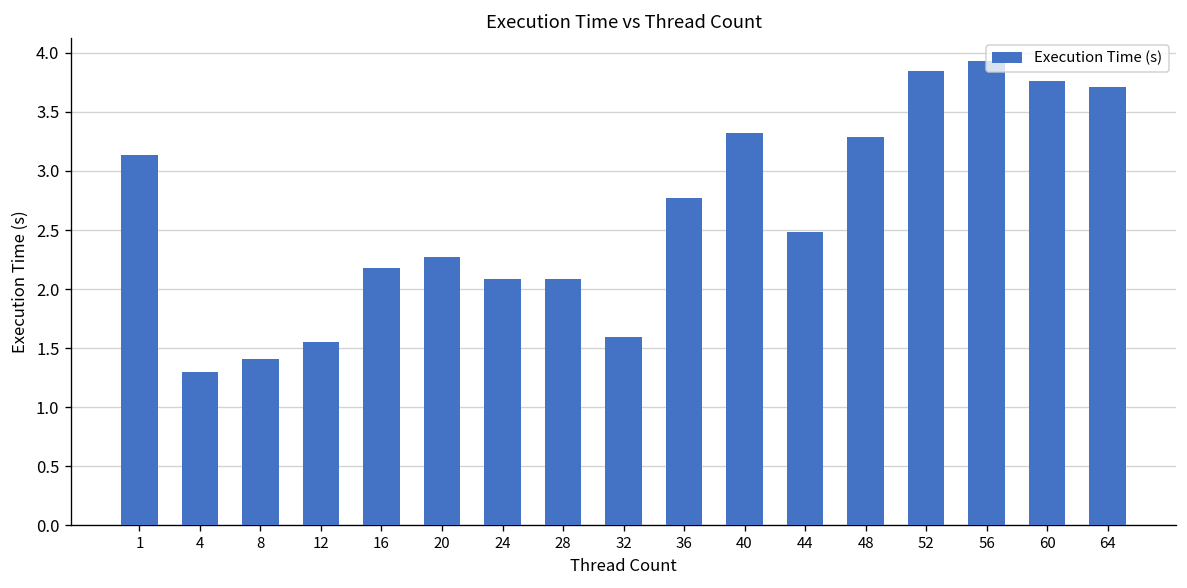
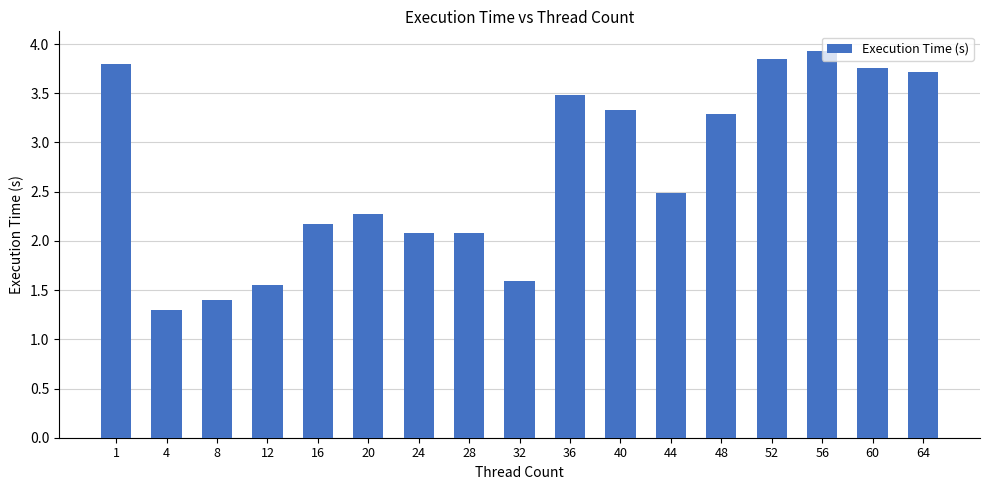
  {
-   "1": 3.1,
+   "1": 3.8,
    "4": 1.3,
    "8": 1.4,
    "12": 1.6,
    "16": 2.2,
    "20": 2.3,
    "24": 2.1,
    "28": 2.1,
    "32": 1.6,
-   "36": 2.8,
+   "36": 3.5,
    "40": 3.3,
    "44": 2.5,
    "48": 3.3,
    "52": 3.8,
    "60": 3.8,
    "64": 3.7
  }
